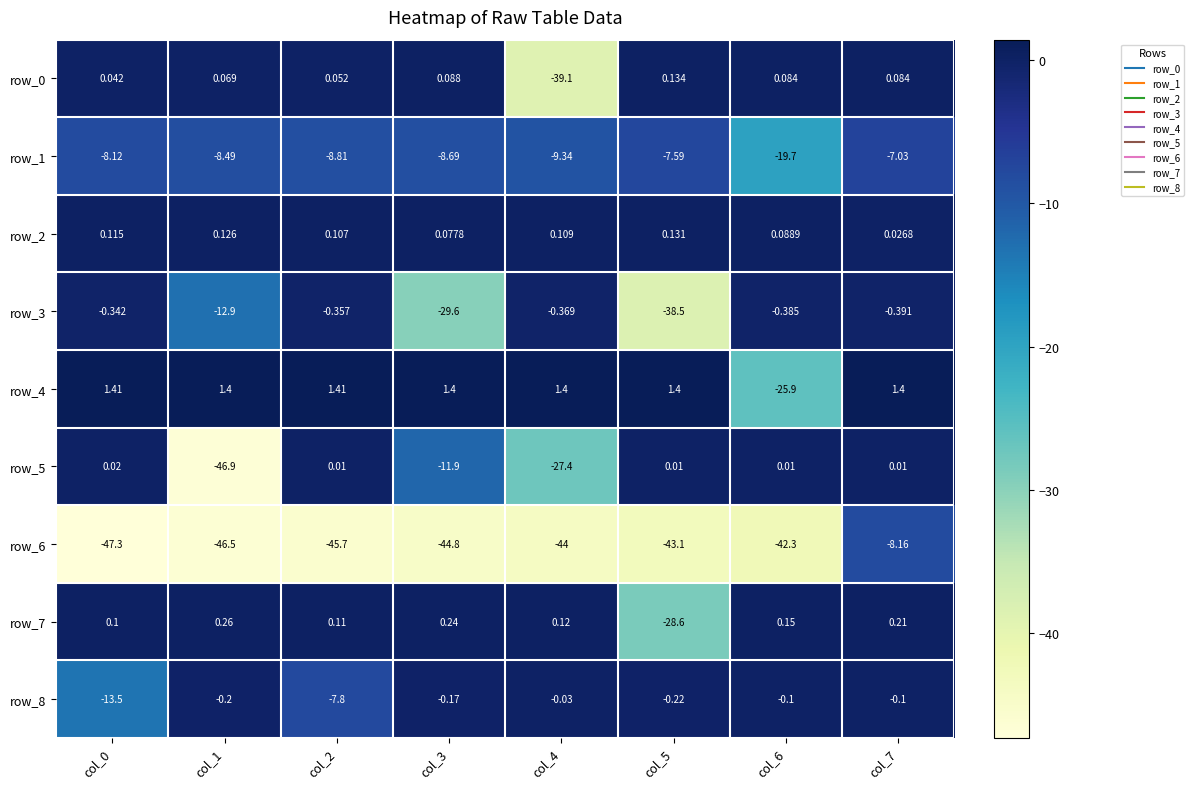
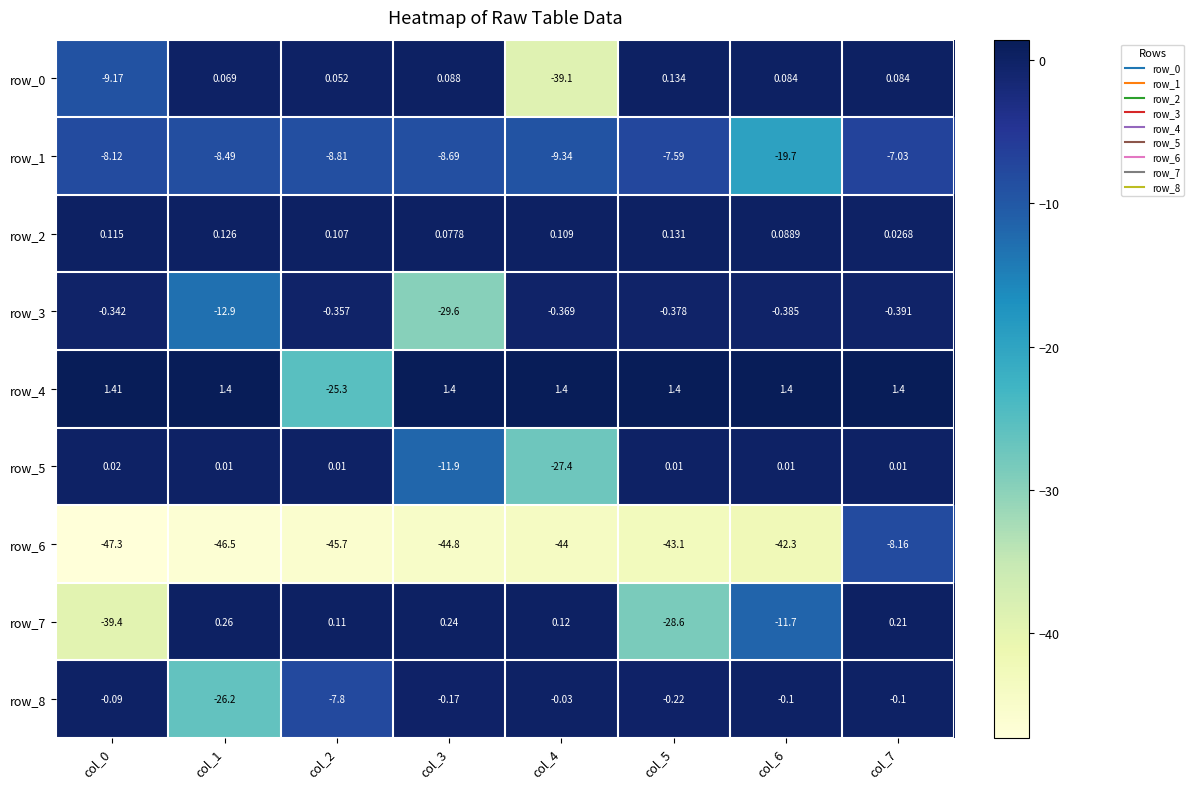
  {
    "row_0": {
-     "col_0": 0.042,
+     "col_0": -9.17,
      "col_1": 0.069,
      "col_2": 0.052,
      "col_3": 0.088,
      "col_4": -39.1,
      "col_5": 0.134,
      "col_6": 0.084,
      "col_7": 0.084
    },
    "row_1": {
      "col_0": -8.12,
      "col_1": -8.49,
      "col_2": -8.81,
      "col_3": -8.69,
      "col_4": -9.34,
      "col_5": -7.59,
      "col_6": -19.7,
      "col_7": -7.03
    },
    "row_2": {
      "col_0": 0.115,
      "col_1": 0.126,
      "col_2": 0.107,
      "col_3": 0.0778,
      "col_4": 0.109,
      "col_5": 0.131,
      "col_6": 0.0889,
      "col_7": 0.0268
    },
    "row_3": {
      "col_0": -0.342,
      "col_1": -12.9,
      "col_2": -0.357,
      "col_3": -29.6,
      "col_4": -0.369,
-     "col_5": -38.5,
+     "col_5": -0.378,
      "col_6": -0.385,
      "col_7": -0.391
    },
    "row_4": {
      "col_0": 1.41,
      "col_1": 1.4,
-     "col_2": 1.41,
+     "col_2": -25.3,
      "col_3": 1.4,
      "col_4": 1.4,
      "col_5": 1.4,
-     "col_6": -25.9,
+     "col_6": 1.4,
      "col_7": 1.4
    },
    "row_5": {
      "col_0": 0.02,
-     "col_1": -46.9,
+     "col_1": 0.01,
      "col_2": 0.01,
      "col_3": -11.9,
      "col_4": -27.4,
      "col_5": 0.01,
      "col_6": 0.01,
      "col_7": 0.01
    },
    "row_6": {
      "col_0": -47.3,
      "col_1": -46.5,
      "col_2": -45.7,
      "col_3": -44.8,
      "col_4": -44,
      "col_5": -43.1,
      "col_6": -42.3,
      "col_7": -8.16
    },
    "row_7": {
-     "col_0": 0.1,
+     "col_0": -39.4,
      "col_1": 0.26,
      "col_2": 0.11,
      "col_3": 0.24,
      "col_4": 0.12,
      "col_5": -28.6,
-     "col_6": 0.15,
+     "col_6": -11.7,
      "col_7": 0.21
    },
    "row_8": {
-     "col_0": -13.5,
-     "col_1": -0.2,
+     "col_0": -0.09,
+     "col_1": -26.2,
      "col_2": -7.8,
      "col_3": -0.17,
      "col_4": -0.03,
      "col_5": -0.22,
      "col_6": -0.1,
      "col_7": -0.1
    }
  }
